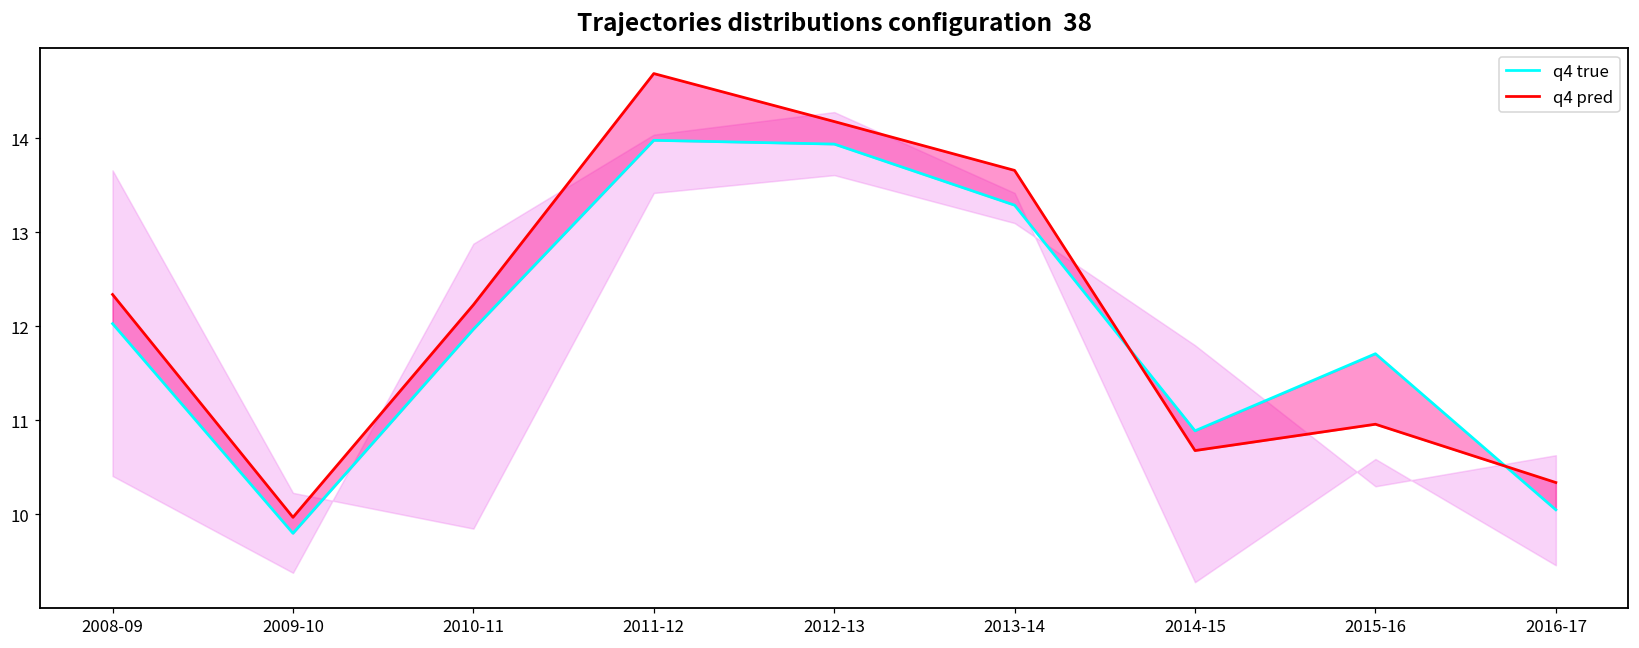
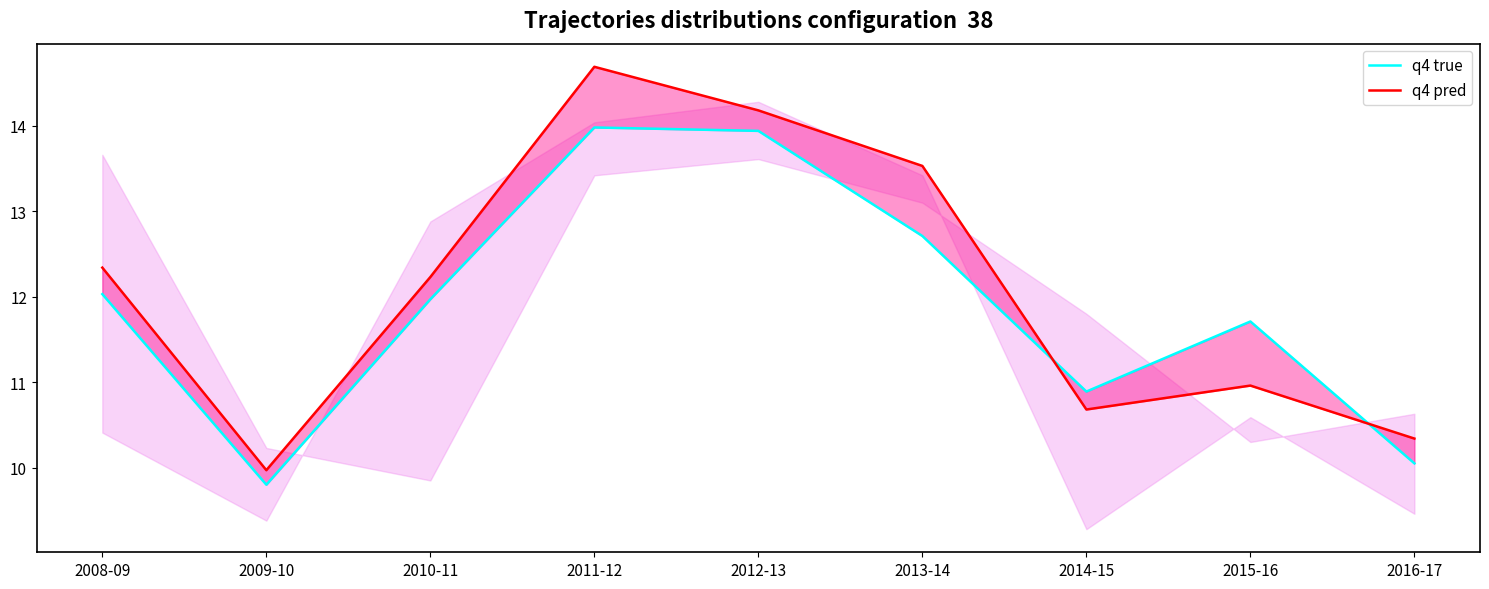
  {
    "q4 true": {
      "2008-09": 12.0,
      "2009-10": 9.8,
      "2010-11": 12.0,
      "2011-12": 14.0,
      "2012-13": 13.9,
-     "2013-14": 13.3,
+     "2013-14": 12.7,
      "2016-17": 10.1
    },
    "q4 pred": {
-     "2013-14": 13.7,
+     "2013-14": 13.5,
      "2014-15": 10.7,
      "2015-16": 11.0
    }
  }
